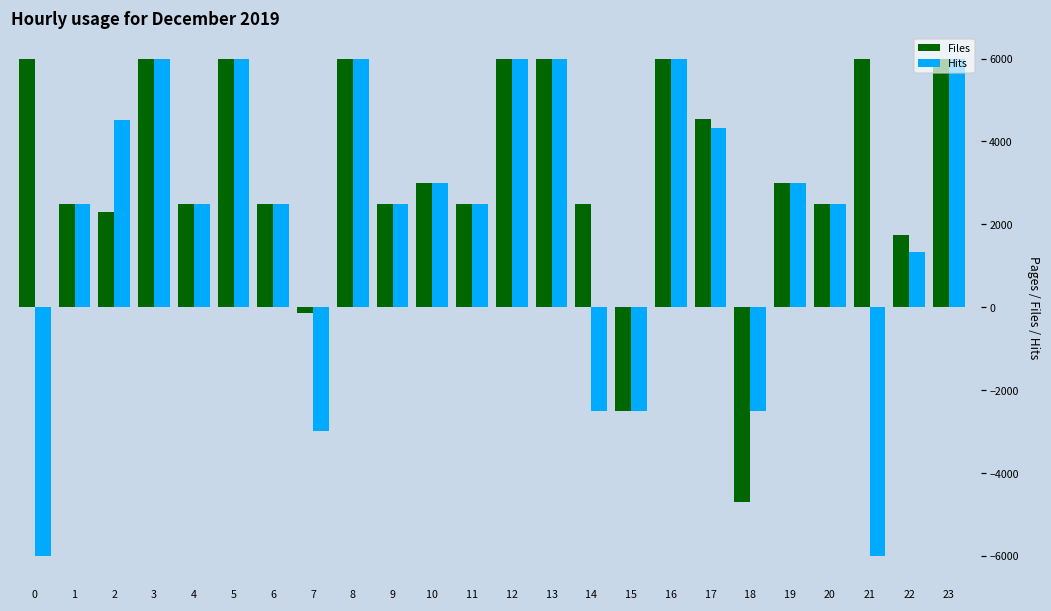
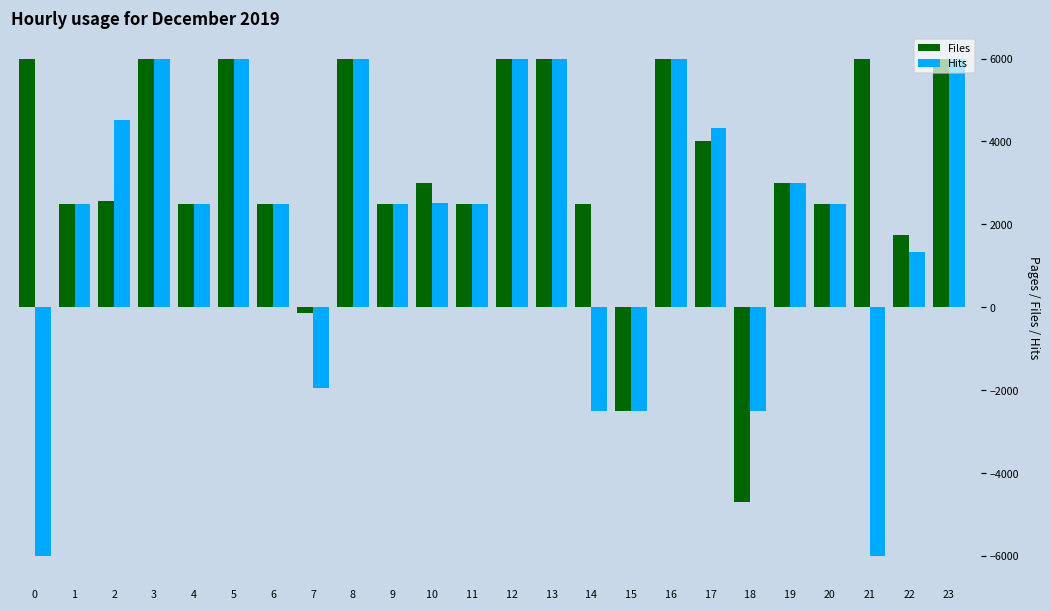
  {
    "Files": {
      "0": 6000,
      "1": 2500,
-     "2": 2300,
+     "2": 2600,
      "3": 6000,
      "4": 2500,
      "5": 6000,
      "6": 2500,
      "7": -200,
      "8": 6000,
      "9": 2500,
      "10": 3000,
      "11": 2500,
      "12": 6000,
      "13": 6000,
      "14": 2500,
      "15": -2500,
      "16": 6000,
-     "17": 4500,
+     "17": 4000,
      "18": -4700,
      "19": 3000,
      "20": 2500,
      "21": 6000,
      "22": 1800
    },
    "Hits": {
      "0": -6000,
      "1": 2500,
      "2": 4500,
      "3": 6000,
      "4": 2500,
      "5": 6000,
      "6": 2500,
-     "7": -3000,
+     "7": -2000,
      "8": 6000,
      "9": 2500,
-     "10": 3000,
+     "10": 2500,
      "11": 2500,
      "12": 6000,
      "13": 6000,
      "14": -2500,
      "15": -2500,
      "16": 6000,
      "17": 4300,
      "18": -2500,
      "19": 3000,
      "20": 2500,
      "21": -6000,
      "22": 1300
    }
  }
